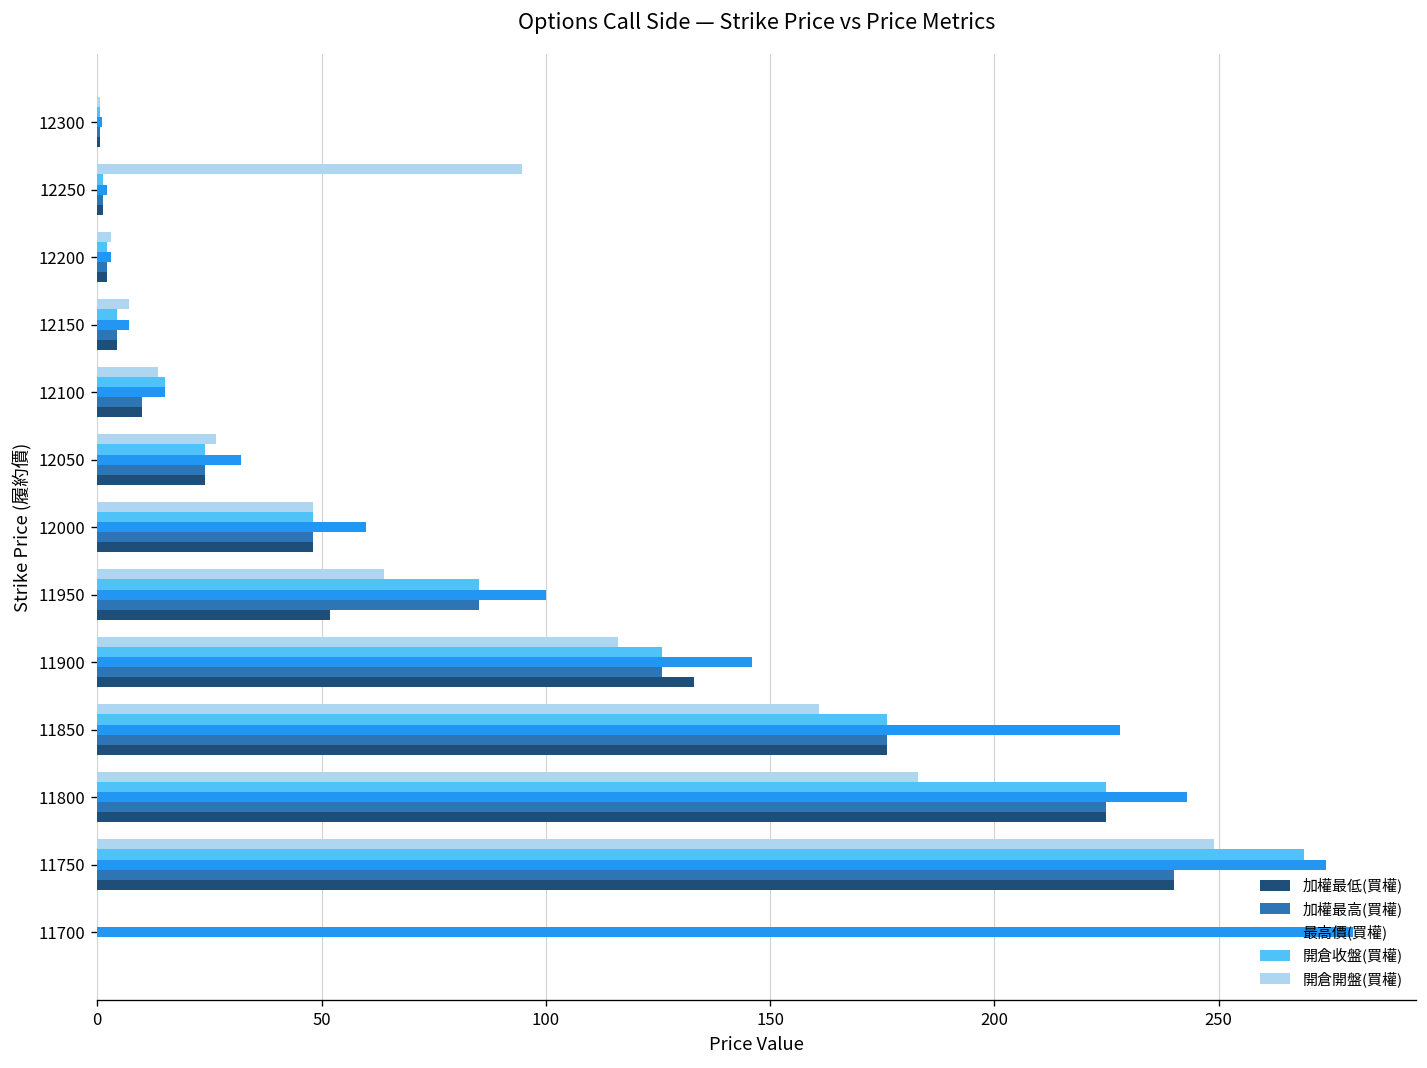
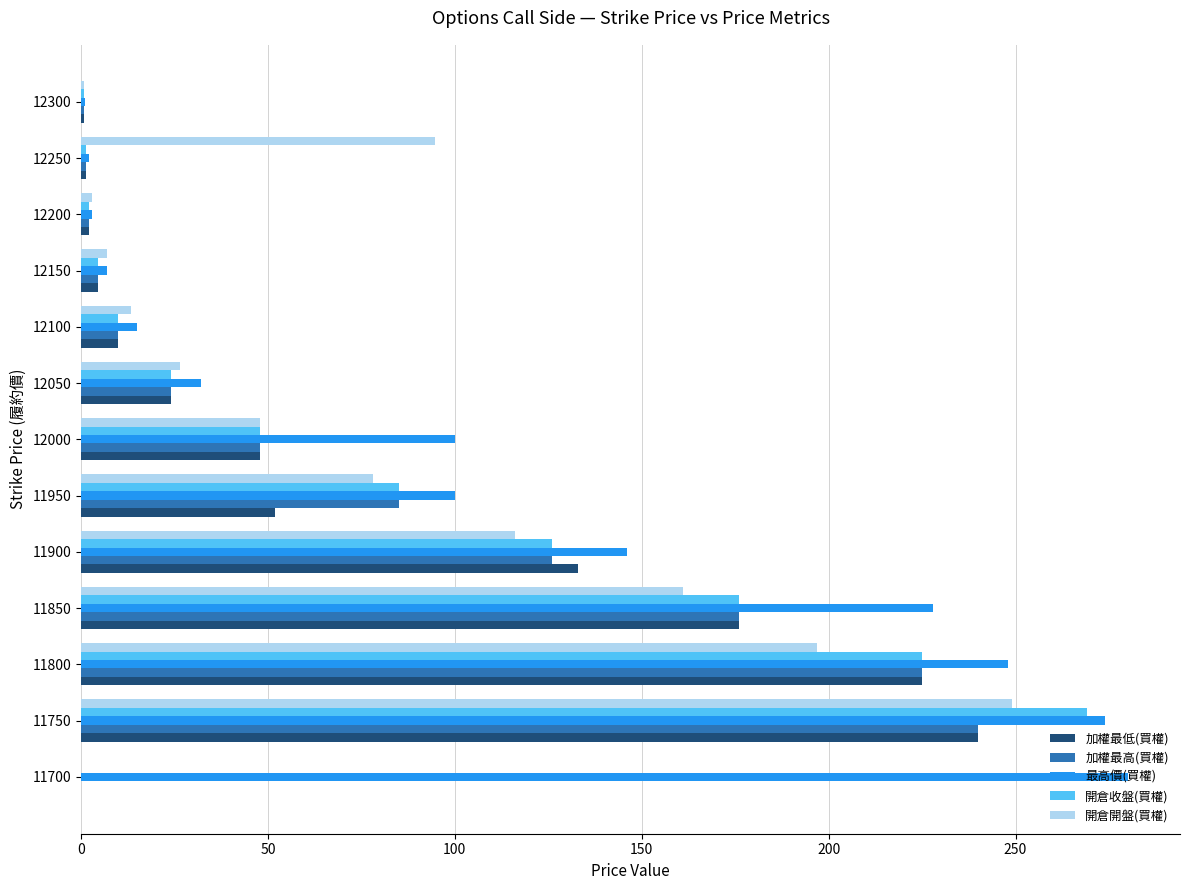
  {
    "加權最低(買權)": {
      "12300": 1,
      "12250": 1,
      "12200": 2,
      "12150": 5,
      "12100": 10,
      "12050": 24,
      "12000": 48,
      "11950": 52,
      "11900": 133,
      "11850": 176,
      "11800": 225,
      "11750": 240,
      "11700": 0
    },
    "加權最高(買權)": {
      "12300": 1,
      "12250": 1,
      "12200": 2,
      "12150": 5,
      "12100": 10,
      "12050": 24,
      "12000": 48,
      "11950": 85,
      "11900": 126,
      "11850": 176,
      "11800": 225,
      "11750": 240,
      "11700": 0
    },
    "最高價(買權)": {
      "12300": 1,
      "12250": 2,
      "12200": 3,
      "12150": 7,
      "12100": 15,
      "12050": 32,
-     "12000": 60,
+     "12000": 100,
      "11950": 100,
      "11900": 146,
      "11850": 228,
-     "11800": 243,
+     "11800": 248,
      "11750": 274,
      "11700": 280
    },
    "開倉收盤(買權)": {
      "12300": 1,
      "12250": 1,
      "12200": 2,
      "12150": 5,
-     "12100": 15,
+     "12100": 10,
      "12050": 24,
      "12000": 48,
      "11950": 85,
      "11900": 126,
      "11850": 176,
      "11800": 225,
      "11750": 269,
      "11700": 0
    },
    "開倉開盤(買權)": {
      "12300": 1,
      "12250": 95,
      "12200": 3,
      "12150": 7,
      "12100": 14,
      "12050": 27,
      "12000": 48,
-     "11950": 64,
+     "11950": 78,
      "11900": 116,
      "11850": 161,
-     "11800": 183,
+     "11800": 197,
      "11750": 249,
      "11700": 0
    }
  }
